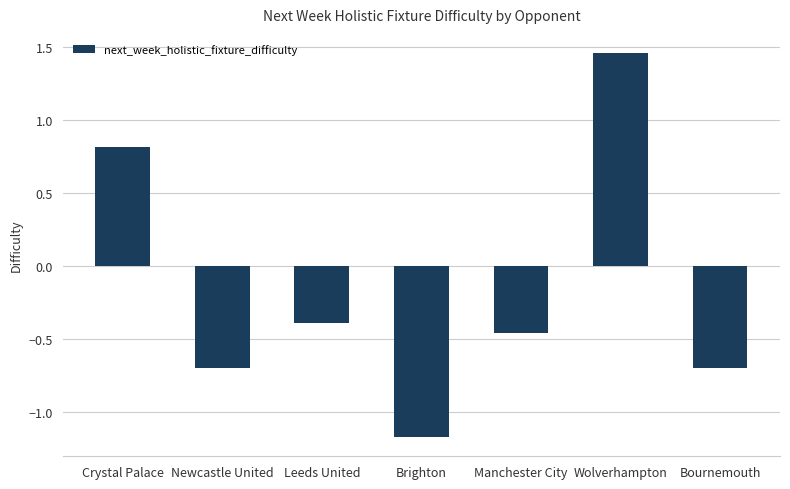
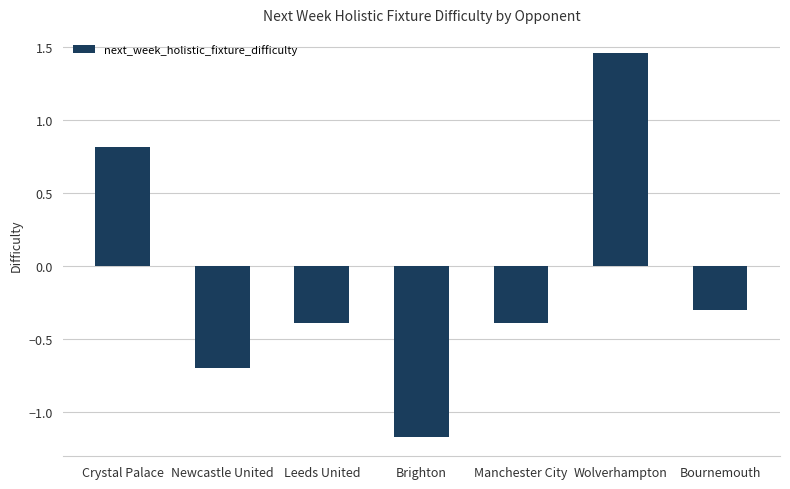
  {
    "Crystal Palace": 0.82,
    "Newcastle United": -0.70,
    "Leeds United": -0.39,
    "Brighton": -1.17,
-   "Manchester City": -0.46,
+   "Manchester City": -0.39,
    "Wolverhampton": 1.46,
-   "Bournemouth": -0.7
+   "Bournemouth": -0.3
  }
